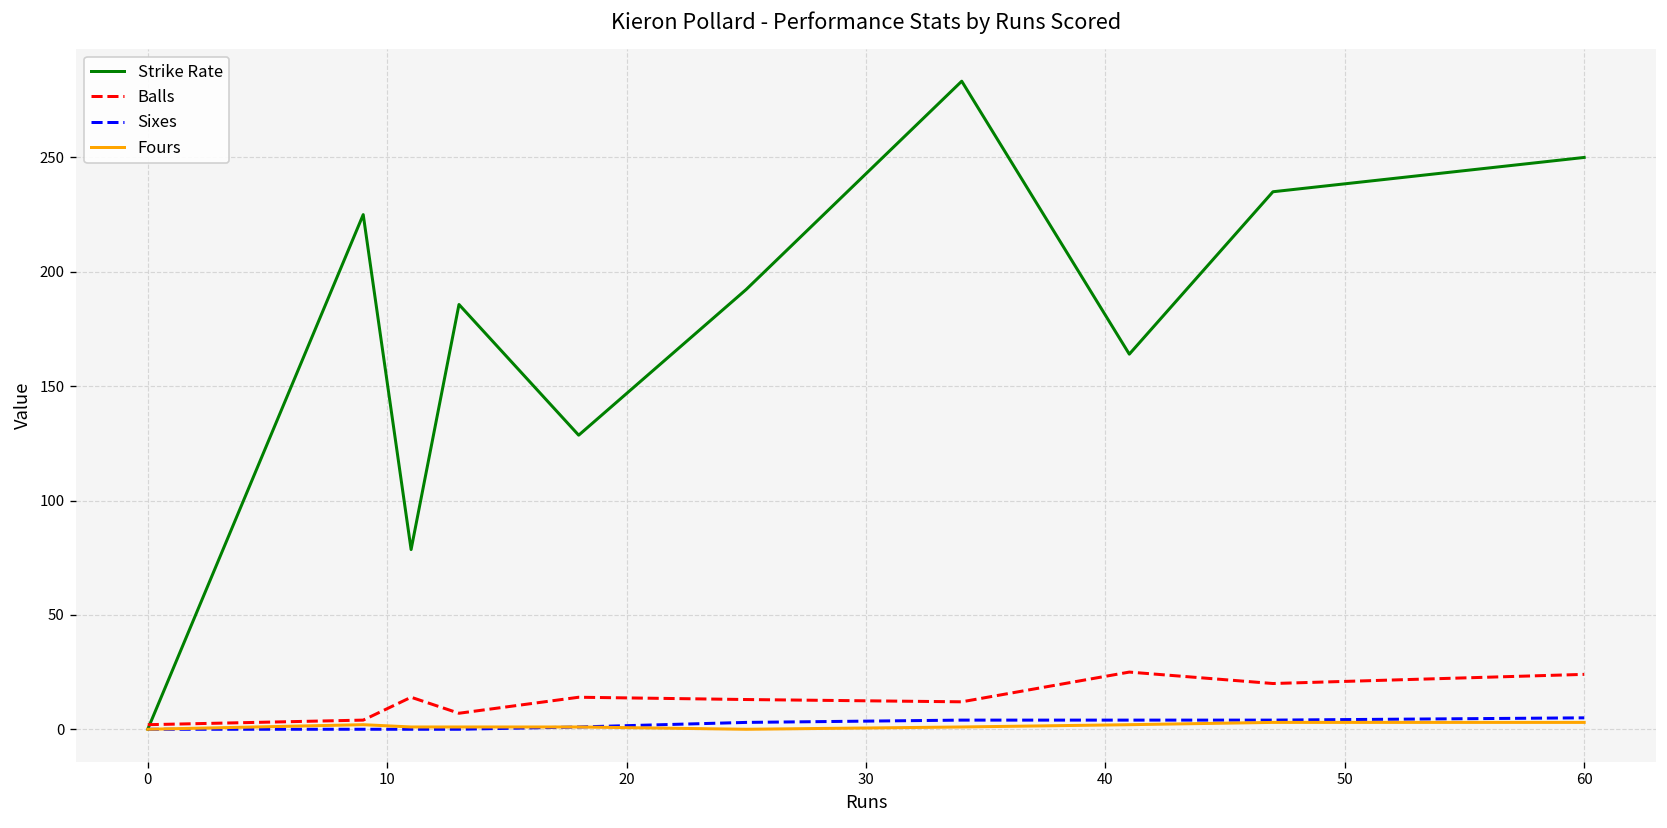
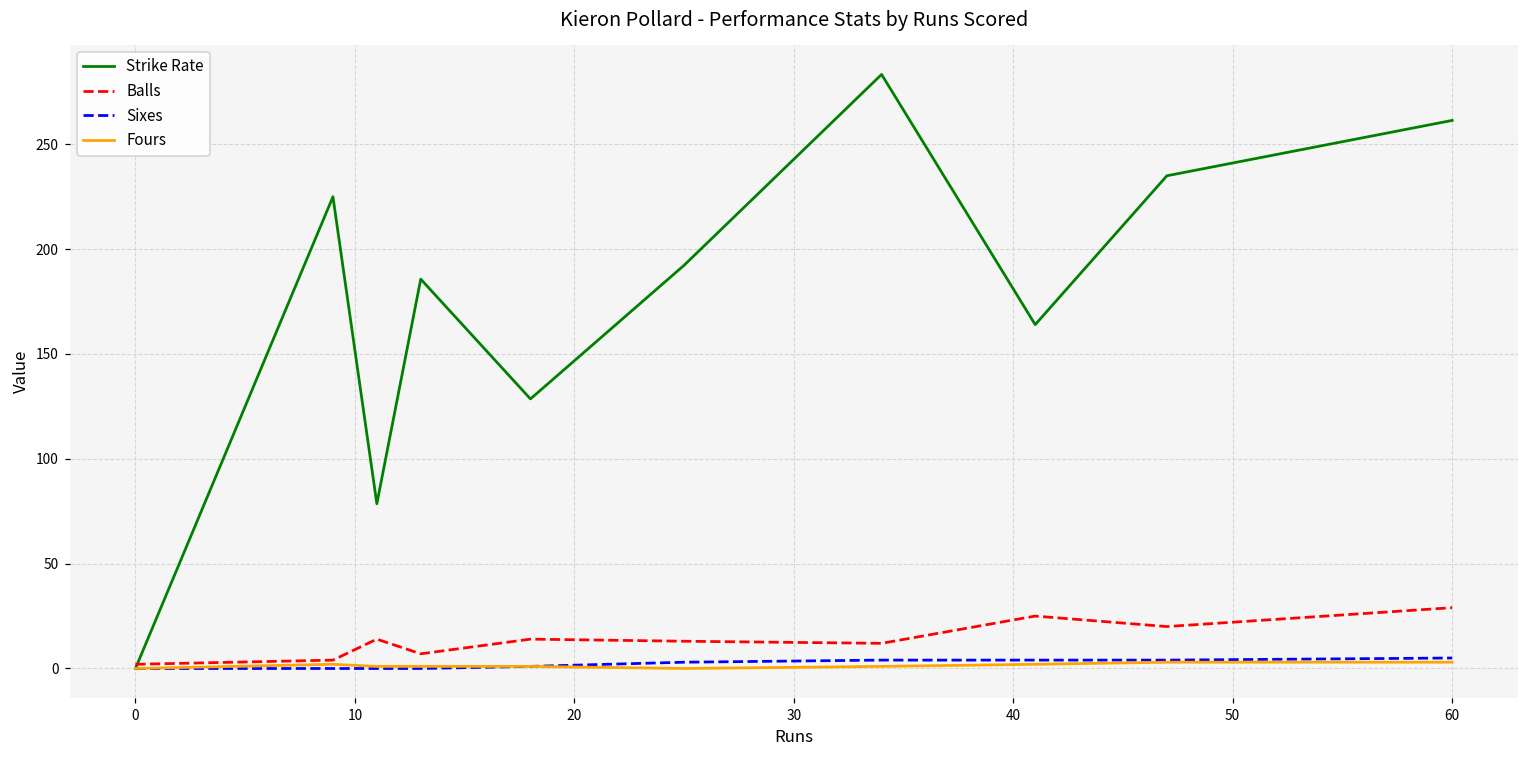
  {
    "Strike Rate": {
-     "60": 250
+     "60": 261
    },
    "Balls": {
      "0": 2,
-     "60": 24
+     "60": 29
    },
    "Sixes": {
      "60": 5
    },
    "Fours": {
      "60": 3
    }
  }
